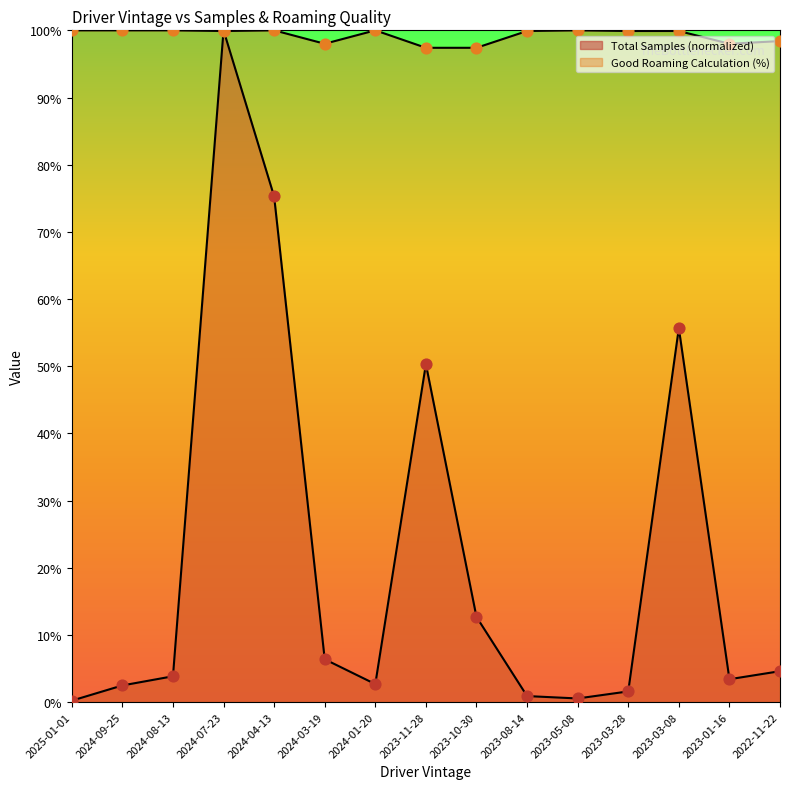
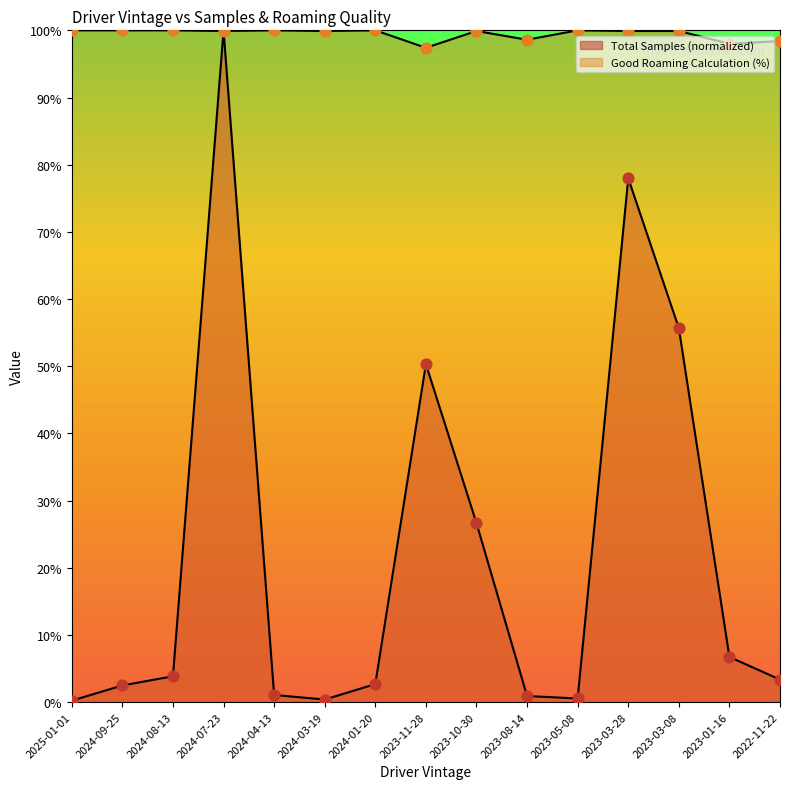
  {
    "Total Samples (normalized)": {
      "2025-01-01": "0%",
      "2024-09-25": "2%",
      "2024-08-13": "4%",
-     "2024-04-13": "75%",
-     "2024-03-19": "6%",
+     "2024-04-13": "1%",
+     "2024-03-19": "0%",
      "2024-01-20": "3%",
      "2023-11-28": "50%",
-     "2023-10-30": "13%",
+     "2023-10-30": "27%",
      "2023-08-14": "1%",
      "2023-05-08": "1%",
-     "2023-03-28": "2%",
+     "2023-03-28": "78%",
      "2023-03-08": "56%",
-     "2023-01-16": "3%",
-     "2022-11-22": "5%"
+     "2023-01-16": "7%",
+     "2022-11-22": "3%"
    },
    "Good Roaming Calculation (%)": {
      "2025-01-01": "100%",
      "2024-09-25": "100%",
      "2024-08-13": "100%",
      "2024-04-13": "100%",
-     "2024-03-19": "98%",
+     "2024-03-19": "100%",
      "2024-01-20": "100%",
      "2023-11-28": "97%",
-     "2023-10-30": "97%",
-     "2023-08-14": "100%",
+     "2023-10-30": "100%",
+     "2023-08-14": "99%",
      "2023-05-08": "100%",
      "2023-03-28": "100%",
      "2023-03-08": "100%",
      "2022-11-22": "98%"
    }
  }
